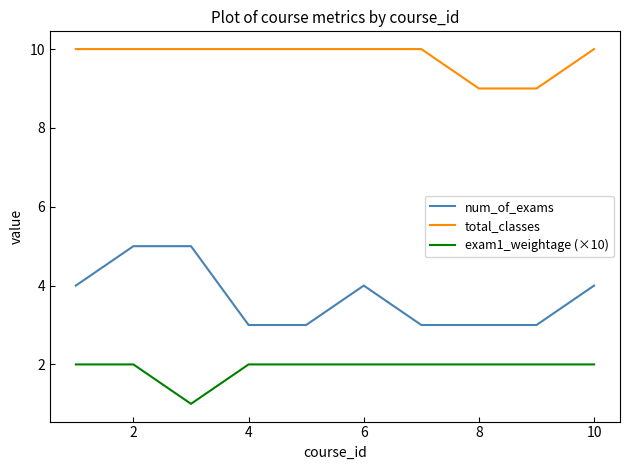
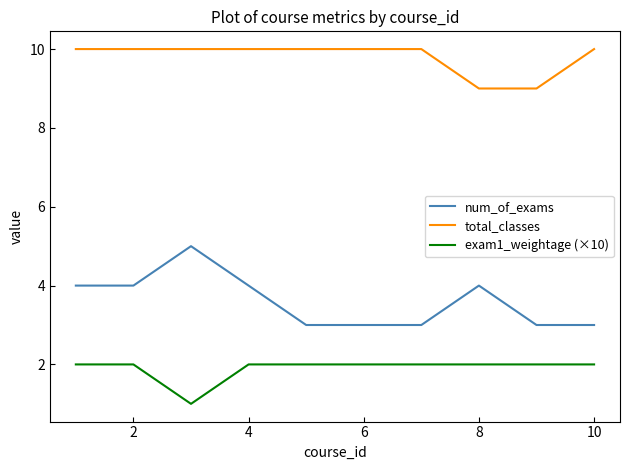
  {
    "num_of_exams": {
-     "2": 5,
-     "4": 3,
-     "6": 4,
-     "8": 3,
-     "10": 4
+     "2": 4,
+     "4": 4,
+     "6": 3,
+     "8": 4,
+     "10": 3
    },
    "total_classes": {
      "2": 10,
      "4": 10,
      "6": 10,
      "8": 9,
      "10": 10
    },
    "exam1_weightage (×10)": {
      "2": 2,
      "4": 2,
      "6": 2,
      "8": 2,
      "10": 2
    }
  }
